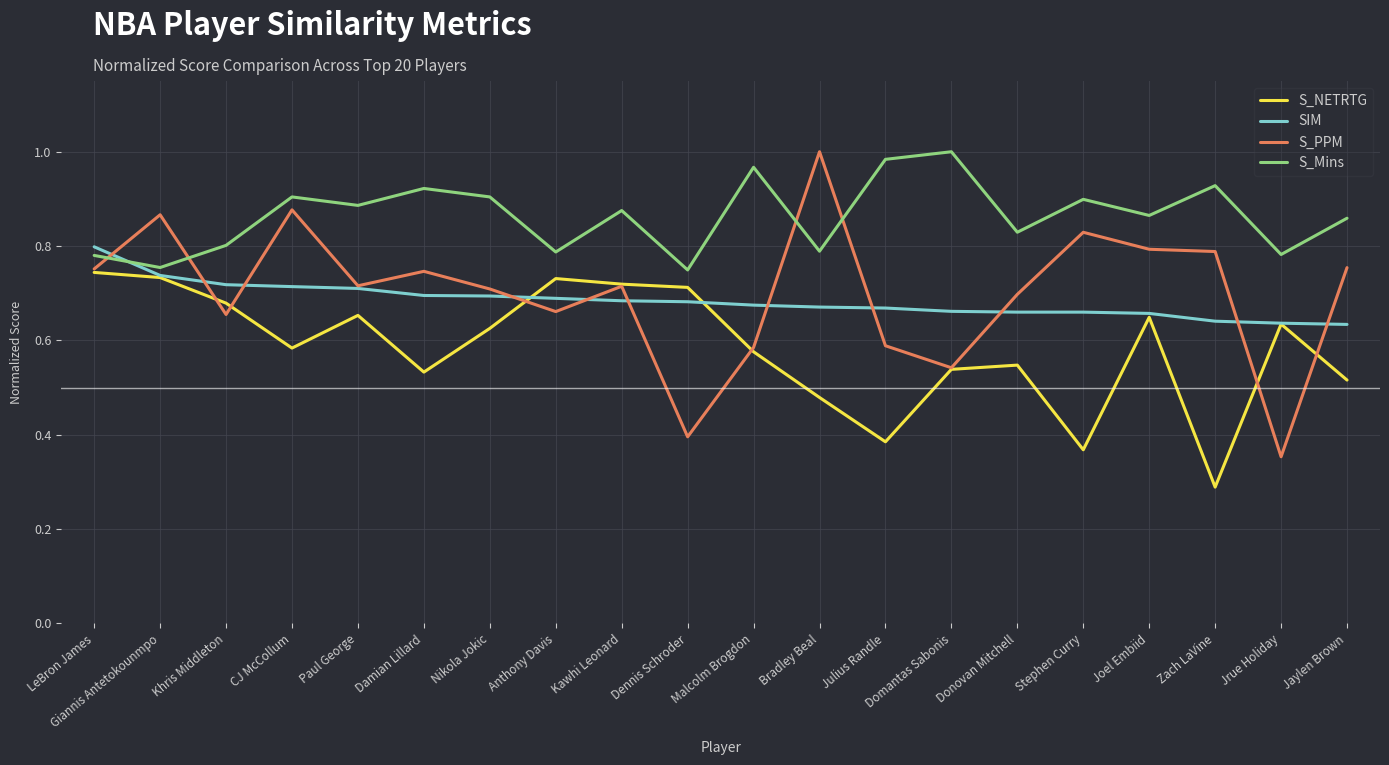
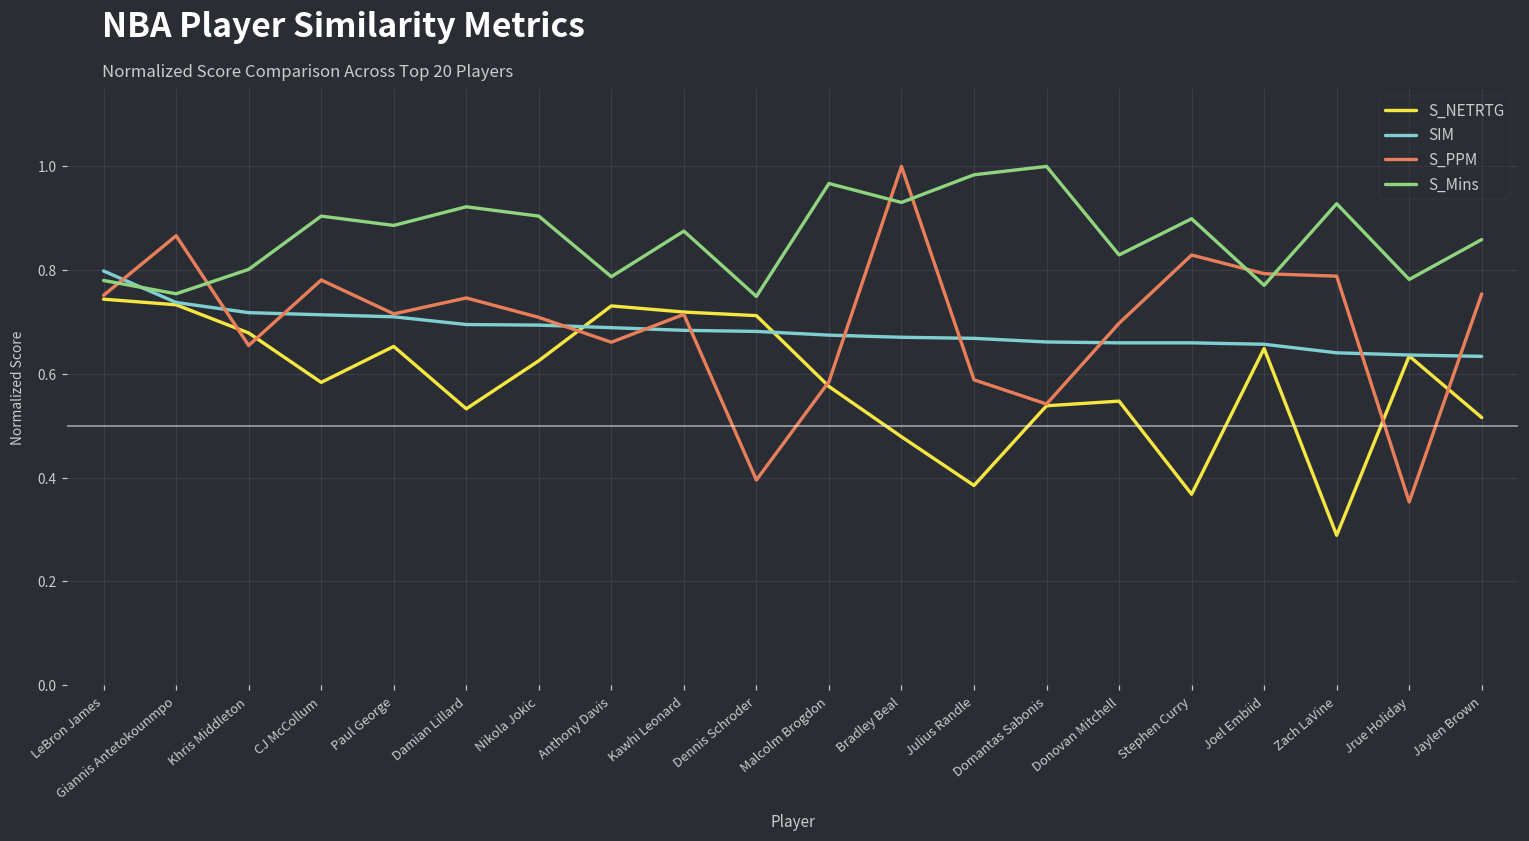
  {
    "S_NETRTG": {
      "LeBron James": 0.74,
      "Khris Middleton": 0.68,
      "CJ McCollum": 0.58,
      "Paul George": 0.65,
      "Damian Lillard": 0.53,
      "Nikola Jokic": 0.63,
      "Anthony Davis": 0.73,
      "Dennis Schroder": 0.71,
      "Malcolm Brogdon": 0.58,
      "Bradley Beal": 0.48,
      "Julius Randle": 0.38,
      "Donovan Mitchell": 0.55,
      "Stephen Curry": 0.37,
      "Joel Embiid": 0.65,
      "Zach LaVine": 0.29,
      "Jaylen Brown": 0.52
    },
    "SIM": {
      "LeBron James": 0.80,
      "Khris Middleton": 0.72,
      "CJ McCollum": 0.71,
      "Paul George": 0.71,
      "Damian Lillard": 0.70,
      "Nikola Jokic": 0.69,
      "Anthony Davis": 0.69,
      "Kawhi Leonard": 0.68,
      "Dennis Schroder": 0.68,
      "Malcolm Brogdon": 0.67,
      "Bradley Beal": 0.67,
      "Julius Randle": 0.67,
      "Domantas Sabonis": 0.66,
      "Donovan Mitchell": 0.66,
      "Stephen Curry": 0.66,
      "Joel Embiid": 0.66,
      "Zach LaVine": 0.64,
      "Jaylen Brown": 0.63
    },
    "S_PPM": {
      "LeBron James": 0.75,
      "Giannis Antetokounmpo": 0.87,
      "Khris Middleton": 0.65,
-     "CJ McCollum": 0.88,
+     "CJ McCollum": 0.78,
      "Paul George": 0.72,
      "Damian Lillard": 0.75,
      "Nikola Jokic": 0.71,
      "Anthony Davis": 0.66,
      "Dennis Schroder": 0.40,
      "Malcolm Brogdon": 0.59,
      "Bradley Beal": 1.00,
      "Julius Randle": 0.59,
      "Donovan Mitchell": 0.70,
      "Stephen Curry": 0.83,
      "Joel Embiid": 0.79,
      "Zach LaVine": 0.79,
      "Jrue Holiday": 0.35,
      "Jaylen Brown": 0.75
    },
    "S_Mins": {
      "LeBron James": 0.78,
      "Giannis Antetokounmpo": 0.75,
      "Khris Middleton": 0.80,
      "CJ McCollum": 0.90,
      "Paul George": 0.89,
      "Damian Lillard": 0.92,
      "Nikola Jokic": 0.90,
      "Anthony Davis": 0.79,
      "Kawhi Leonard": 0.88,
      "Dennis Schroder": 0.75,
      "Malcolm Brogdon": 0.97,
-     "Bradley Beal": 0.79,
+     "Bradley Beal": 0.93,
      "Julius Randle": 0.98,
      "Domantas Sabonis": 1.00,
      "Donovan Mitchell": 0.83,
      "Stephen Curry": 0.90,
-     "Joel Embiid": 0.86,
+     "Joel Embiid": 0.77,
      "Zach LaVine": 0.93,
      "Jrue Holiday": 0.78,
      "Jaylen Brown": 0.86
    }
  }
